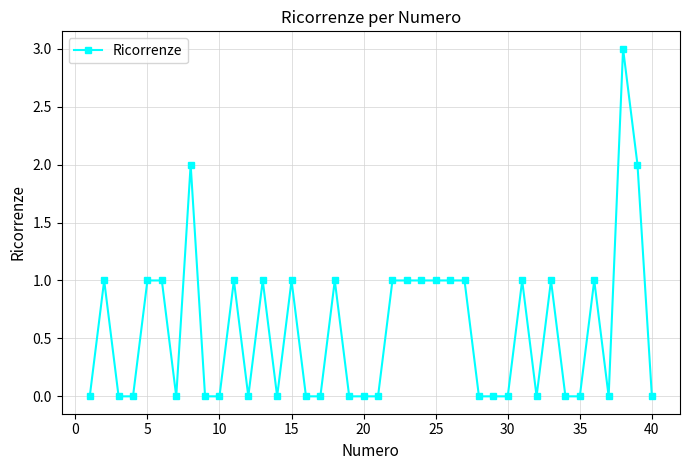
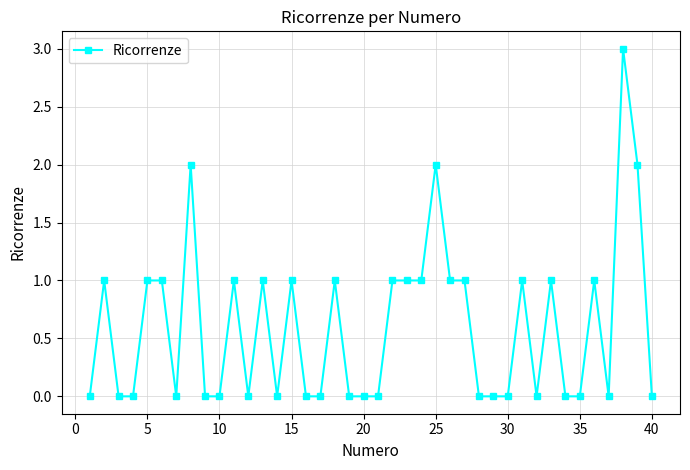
  {
    "5": 1,
    "10": 0,
    "15": 1,
    "20": 0,
-   "25": 1,
+   "25": 2,
    "30": 0,
    "35": 0,
    "40": 0
  }
